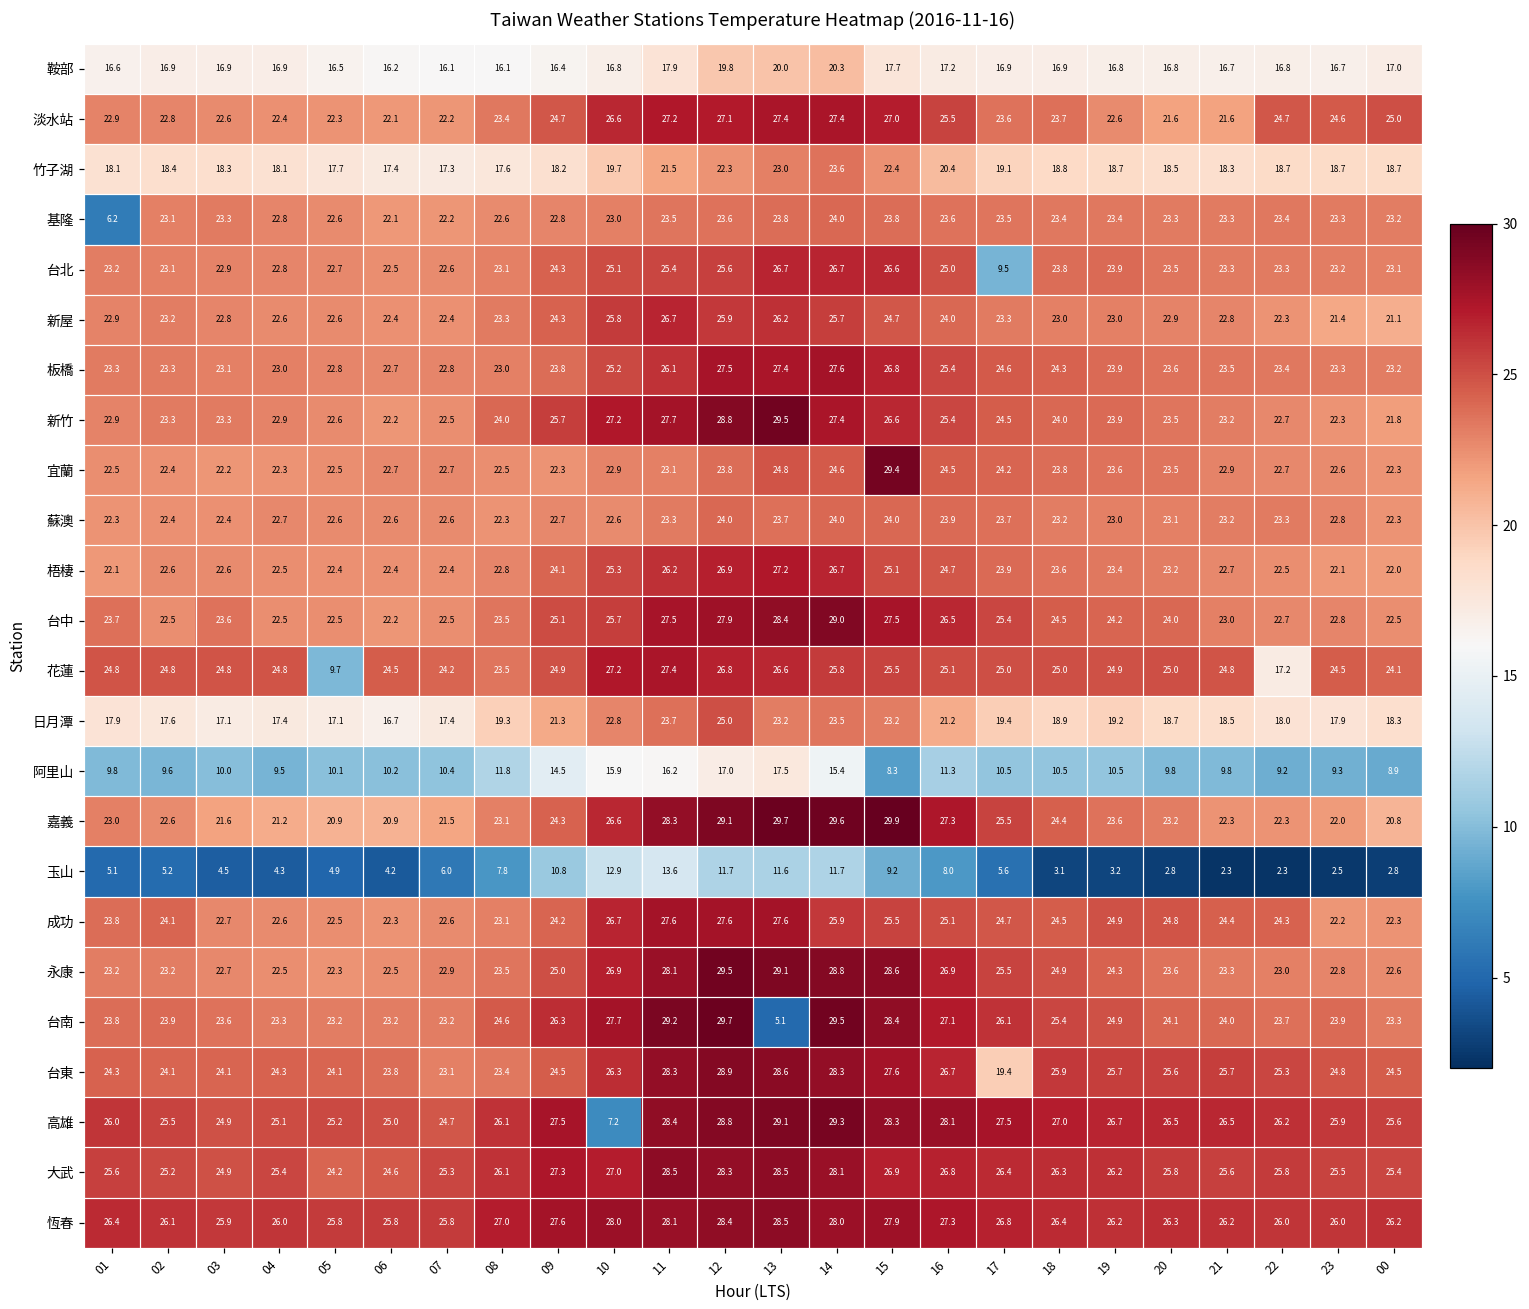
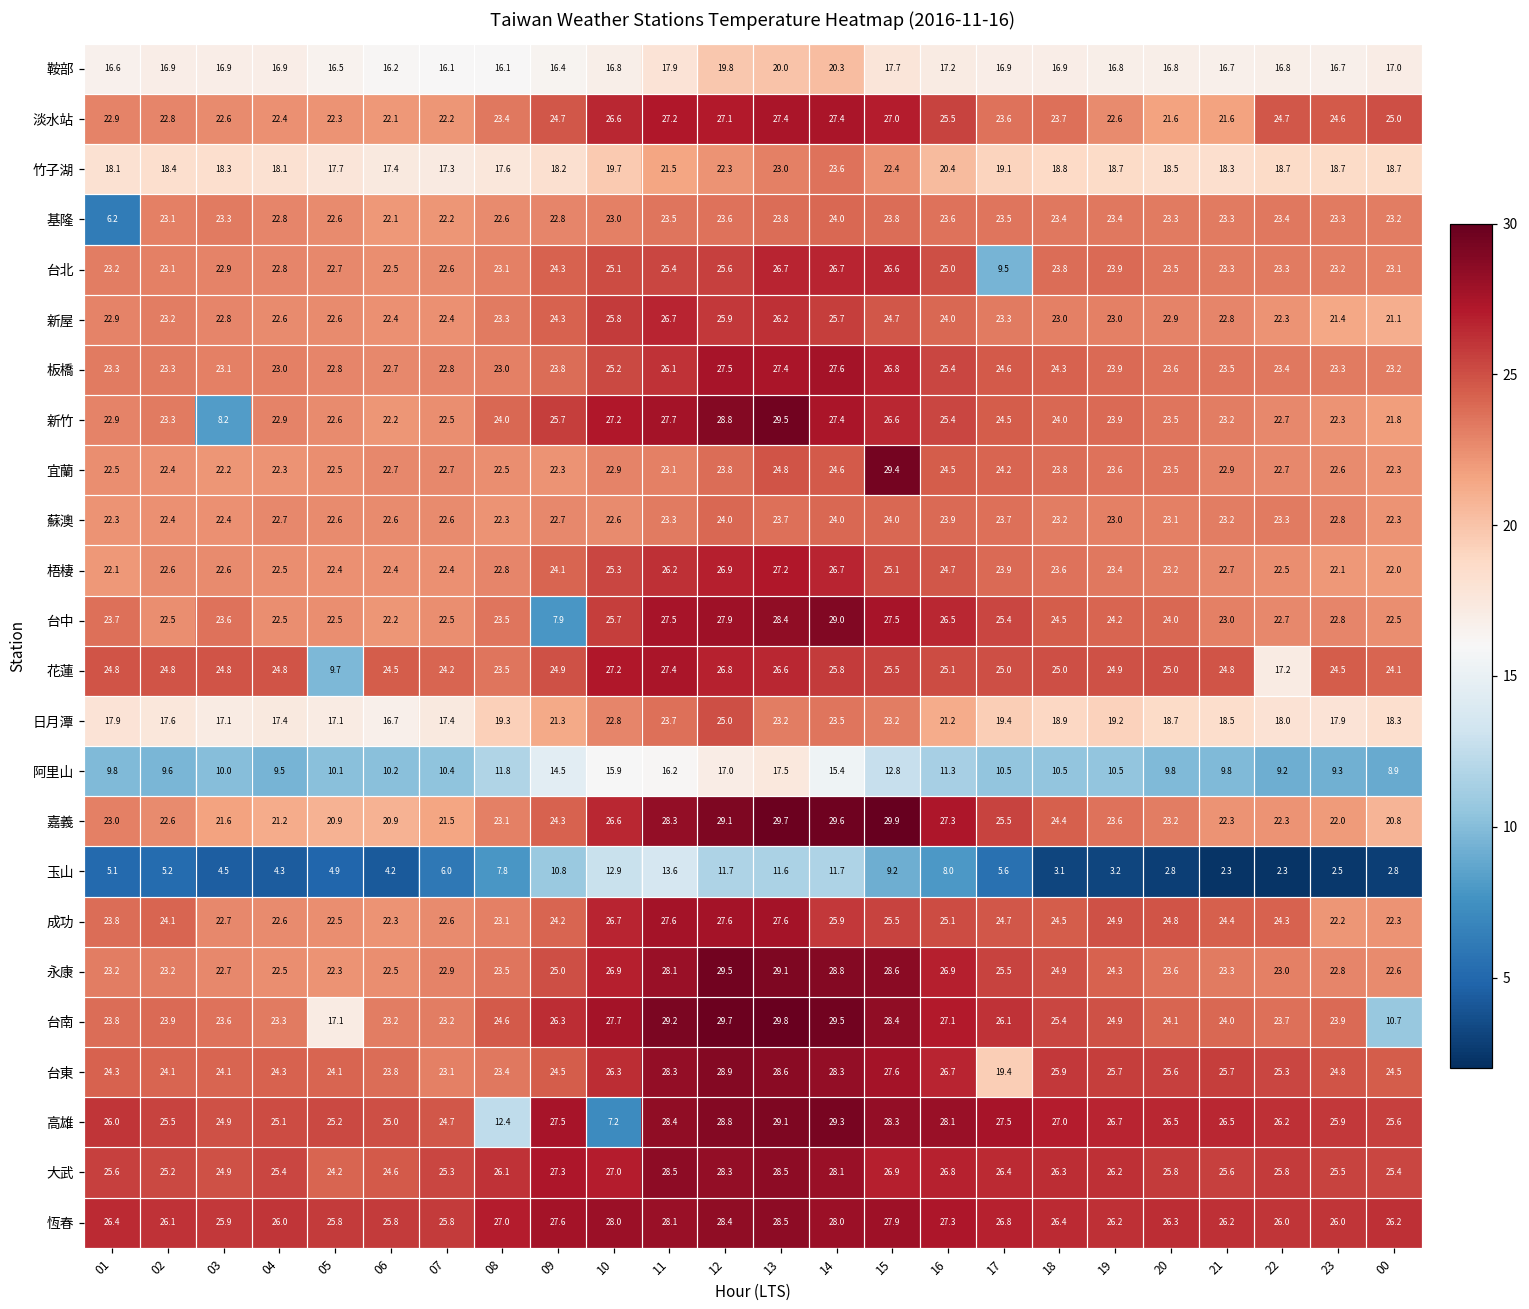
  {
    "新竹": {
      "01": 22.9,
      "02": 23.3,
-     "03": 23.3,
+     "03": 8.2,
      "04": 22.9,
      "05": 22.6,
      "06": 22.2,
      "07": 22.5,
      "08": 24.0,
      "09": 25.7,
      "10": 27.2,
      "11": 27.7,
      "12": 28.8,
      "13": 29.5,
      "14": 27.4,
      "15": 26.6,
      "16": 25.4,
      "17": 24.5,
      "18": 24.0,
      "19": 23.9,
      "20": 23.5,
      "21": 23.2,
      "22": 22.7,
      "23": 22.3,
      "00": 21.8
    },
    "台中": {
      "01": 23.7,
      "02": 22.5,
      "03": 23.6,
      "04": 22.5,
      "05": 22.5,
      "06": 22.2,
      "07": 22.5,
      "08": 23.5,
-     "09": 25.1,
+     "09": 7.9,
      "10": 25.7,
      "11": 27.5,
      "12": 27.9,
      "13": 28.4,
      "14": 29.0,
      "15": 27.5,
      "16": 26.5,
      "17": 25.4,
      "18": 24.5,
      "19": 24.2,
      "20": 24.0,
      "21": 23.0,
      "22": 22.7,
      "23": 22.8,
      "00": 22.5
    },
    "阿里山": {
      "01": 9.8,
      "02": 9.6,
      "03": 10.0,
      "04": 9.5,
      "05": 10.1,
      "06": 10.2,
      "07": 10.4,
      "08": 11.8,
      "09": 14.5,
      "10": 15.9,
      "11": 16.2,
      "12": 17.0,
      "13": 17.5,
      "14": 15.4,
-     "15": 8.3,
+     "15": 12.8,
      "16": 11.3,
      "17": 10.5,
      "18": 10.5,
      "19": 10.5,
      "20": 9.8,
      "21": 9.8,
      "22": 9.2,
      "23": 9.3,
      "00": 8.9
    },
    "台南": {
      "01": 23.8,
      "02": 23.9,
      "03": 23.6,
      "04": 23.3,
-     "05": 23.2,
+     "05": 17.1,
      "06": 23.2,
      "07": 23.2,
      "08": 24.6,
      "09": 26.3,
      "10": 27.7,
      "11": 29.2,
      "12": 29.7,
-     "13": 5.1,
+     "13": 29.8,
      "14": 29.5,
      "15": 28.4,
      "16": 27.1,
      "17": 26.1,
      "18": 25.4,
      "19": 24.9,
      "20": 24.1,
      "21": 24.0,
      "22": 23.7,
      "23": 23.9,
-     "00": 23.3
+     "00": 10.7
    },
    "高雄": {
      "01": 26.0,
      "02": 25.5,
      "03": 24.9,
      "04": 25.1,
      "05": 25.2,
      "06": 25.0,
      "07": 24.7,
-     "08": 26.1,
+     "08": 12.4,
      "09": 27.5,
      "10": 7.2,
      "11": 28.4,
      "12": 28.8,
      "13": 29.1,
      "14": 29.3,
      "15": 28.3,
      "16": 28.1,
      "17": 27.5,
      "18": 27.0,
      "19": 26.7,
      "20": 26.5,
      "21": 26.5,
      "22": 26.2,
      "23": 25.9,
      "00": 25.6
    }
  }
